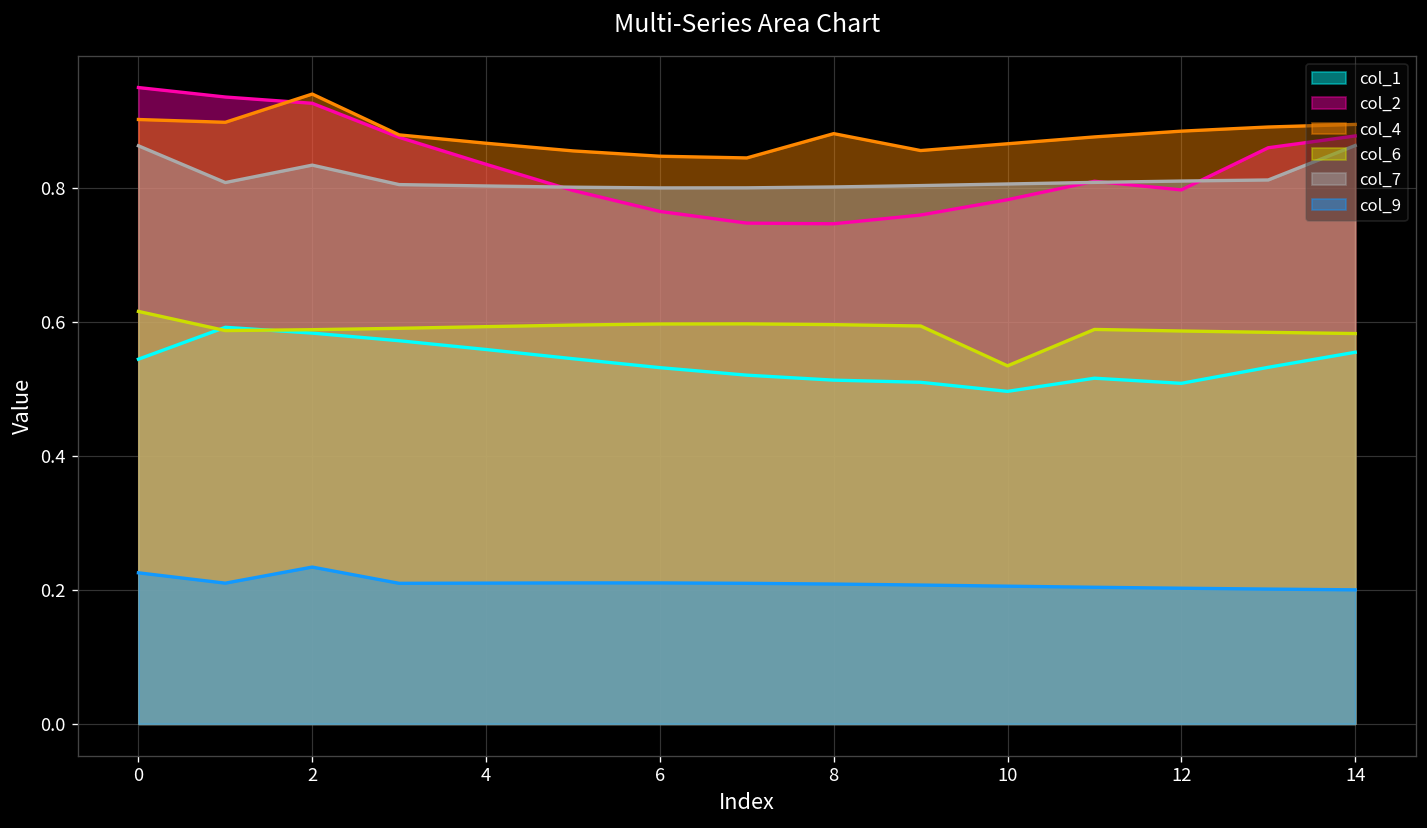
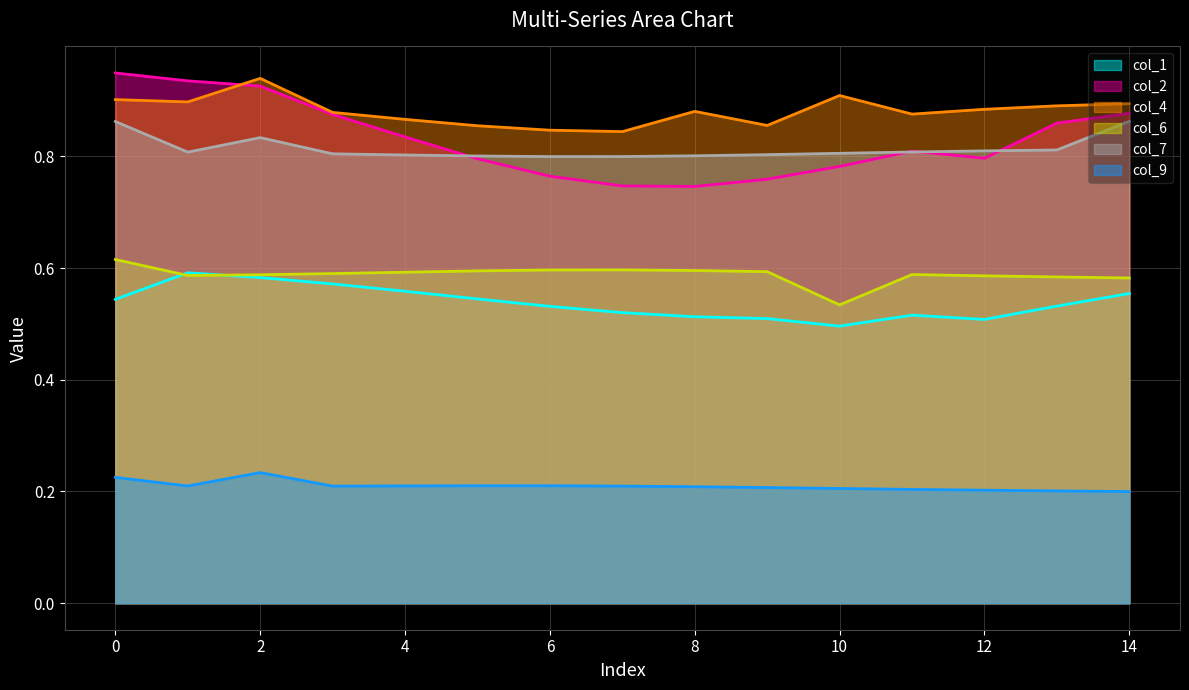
  {
    "col_1": {
      "0": 0.54,
      "2": 0.58,
      "4": 0.56,
      "6": 0.53,
      "8": 0.51,
      "10": 0.50,
      "12": 0.51,
      "14": 0.55
    },
    "col_2": {
      "0": 0.95,
      "2": 0.93,
      "4": 0.83,
      "6": 0.76,
      "8": 0.75,
      "10": 0.78,
      "12": 0.80
    },
    "col_4": {
      "0": 0.90,
      "2": 0.94,
      "4": 0.87,
      "6": 0.85,
      "8": 0.88,
-     "10": 0.87,
+     "10": 0.91,
      "12": 0.88
    },
    "col_6": {
      "0": 0.62,
      "2": 0.59,
      "4": 0.59,
      "6": 0.60,
      "8": 0.60,
      "10": 0.53,
      "12": 0.59,
      "14": 0.58
    },
    "col_7": {
      "0": 0.86,
      "2": 0.83,
      "4": 0.80,
      "6": 0.80,
      "8": 0.80,
      "10": 0.81,
      "12": 0.81
    },
    "col_9": {
      "0": 0.23,
      "2": 0.23,
      "4": 0.21,
      "6": 0.21,
      "8": 0.21,
      "10": 0.21,
      "12": 0.20,
      "14": 0.20
    }
  }
